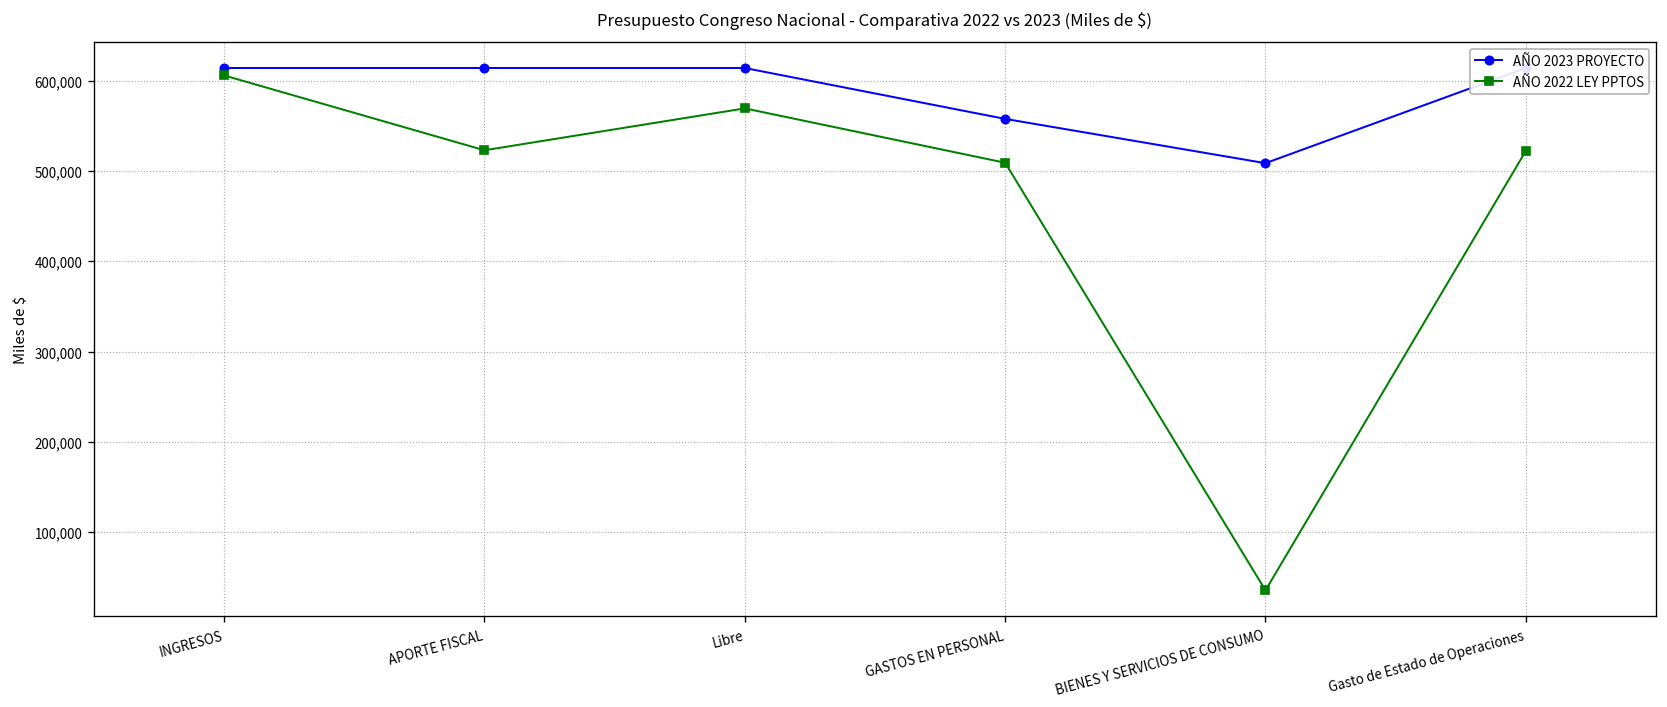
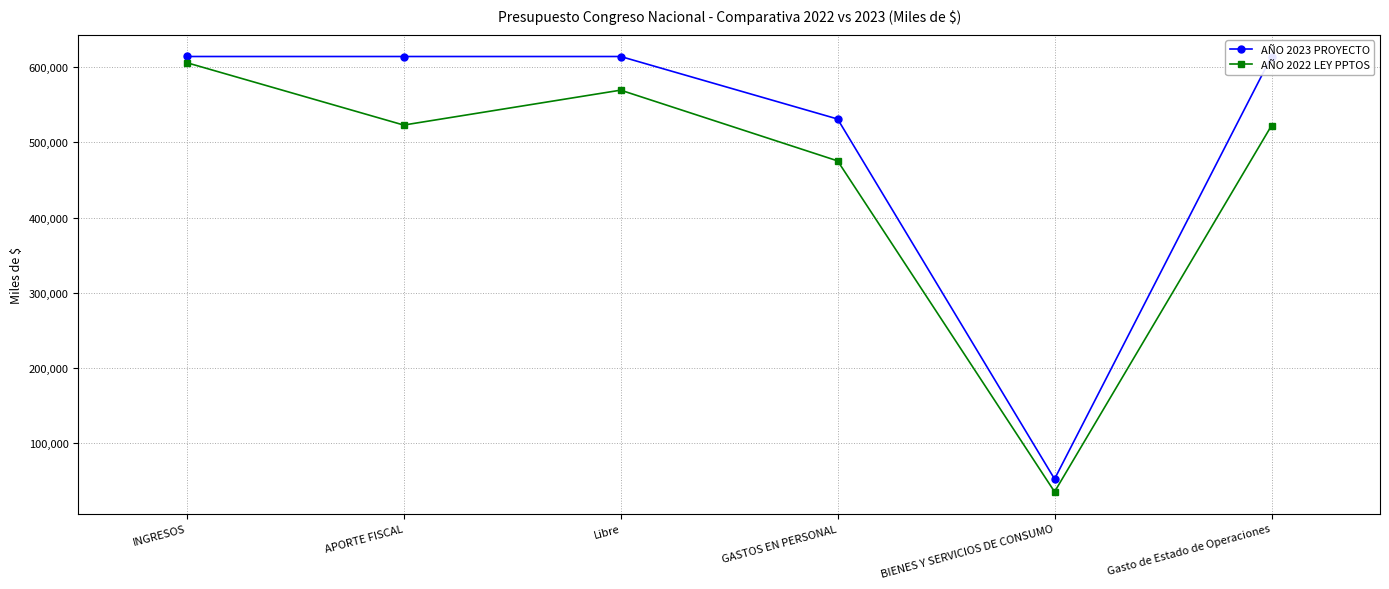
  {
    "AÑO 2023 PROYECTO": {
      "INGRESOS": "610,000",
      "APORTE FISCAL": "610,000",
      "Libre": "610,000",
-     "GASTOS EN PERSONAL": "560,000",
-     "BIENES Y SERVICIOS DE CONSUMO": "510,000"
+     "GASTOS EN PERSONAL": "530,000",
+     "BIENES Y SERVICIOS DE CONSUMO": "50,000"
    },
    "AÑO 2022 LEY PPTOS": {
      "INGRESOS": "610,000",
      "APORTE FISCAL": "520,000",
      "Libre": "570,000",
-     "GASTOS EN PERSONAL": "510,000",
+     "GASTOS EN PERSONAL": "480,000",
      "BIENES Y SERVICIOS DE CONSUMO": "40,000",
      "Gasto de Estado de Operaciones": "520,000"
    }
  }
